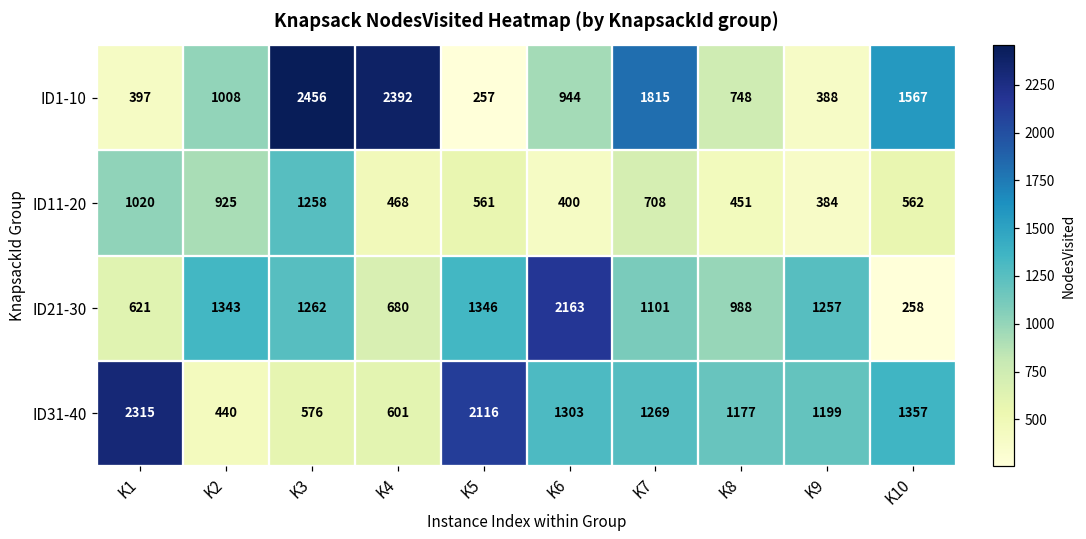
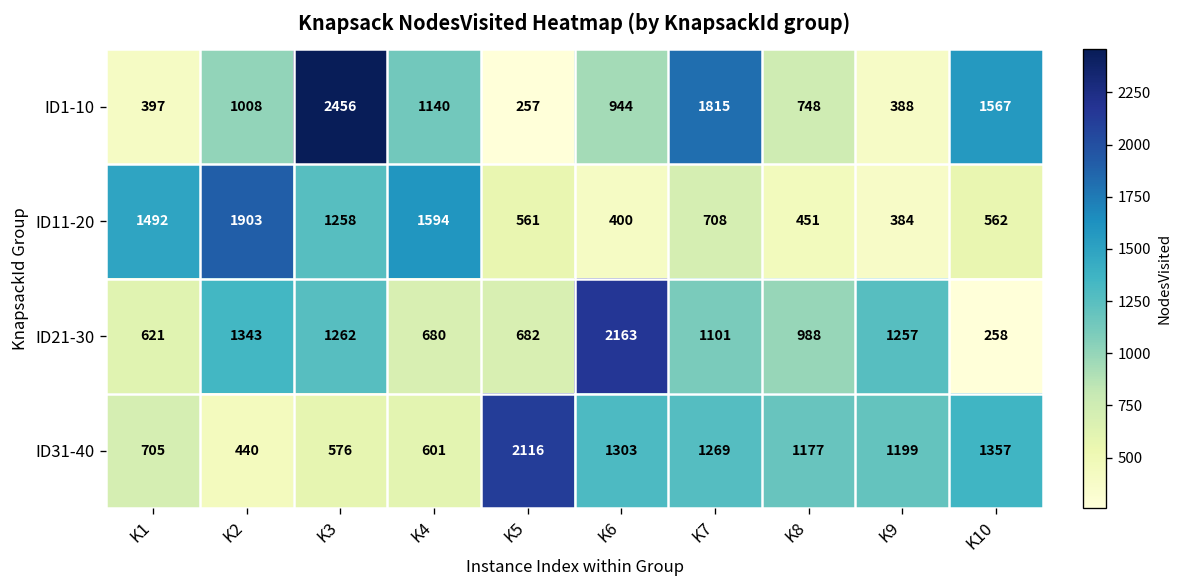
  {
    "ID1-10": {
      "K1": 397,
      "K2": 1008,
      "K3": 2456,
-     "K4": 2392,
+     "K4": 1140,
      "K5": 257,
      "K6": 944,
      "K7": 1815,
      "K8": 748,
      "K9": 388,
      "K10": 1567
    },
    "ID11-20": {
-     "K1": 1020,
-     "K2": 925,
+     "K1": 1492,
+     "K2": 1903,
      "K3": 1258,
-     "K4": 468,
+     "K4": 1594,
      "K5": 561,
      "K6": 400,
      "K7": 708,
      "K8": 451,
      "K9": 384,
      "K10": 562
    },
    "ID21-30": {
      "K1": 621,
      "K2": 1343,
      "K3": 1262,
      "K4": 680,
-     "K5": 1346,
+     "K5": 682,
      "K6": 2163,
      "K7": 1101,
      "K8": 988,
      "K9": 1257,
      "K10": 258
    },
    "ID31-40": {
-     "K1": 2315,
+     "K1": 705,
      "K2": 440,
      "K3": 576,
      "K4": 601,
      "K5": 2116,
      "K6": 1303,
      "K7": 1269,
      "K8": 1177,
      "K9": 1199,
      "K10": 1357
    }
  }
